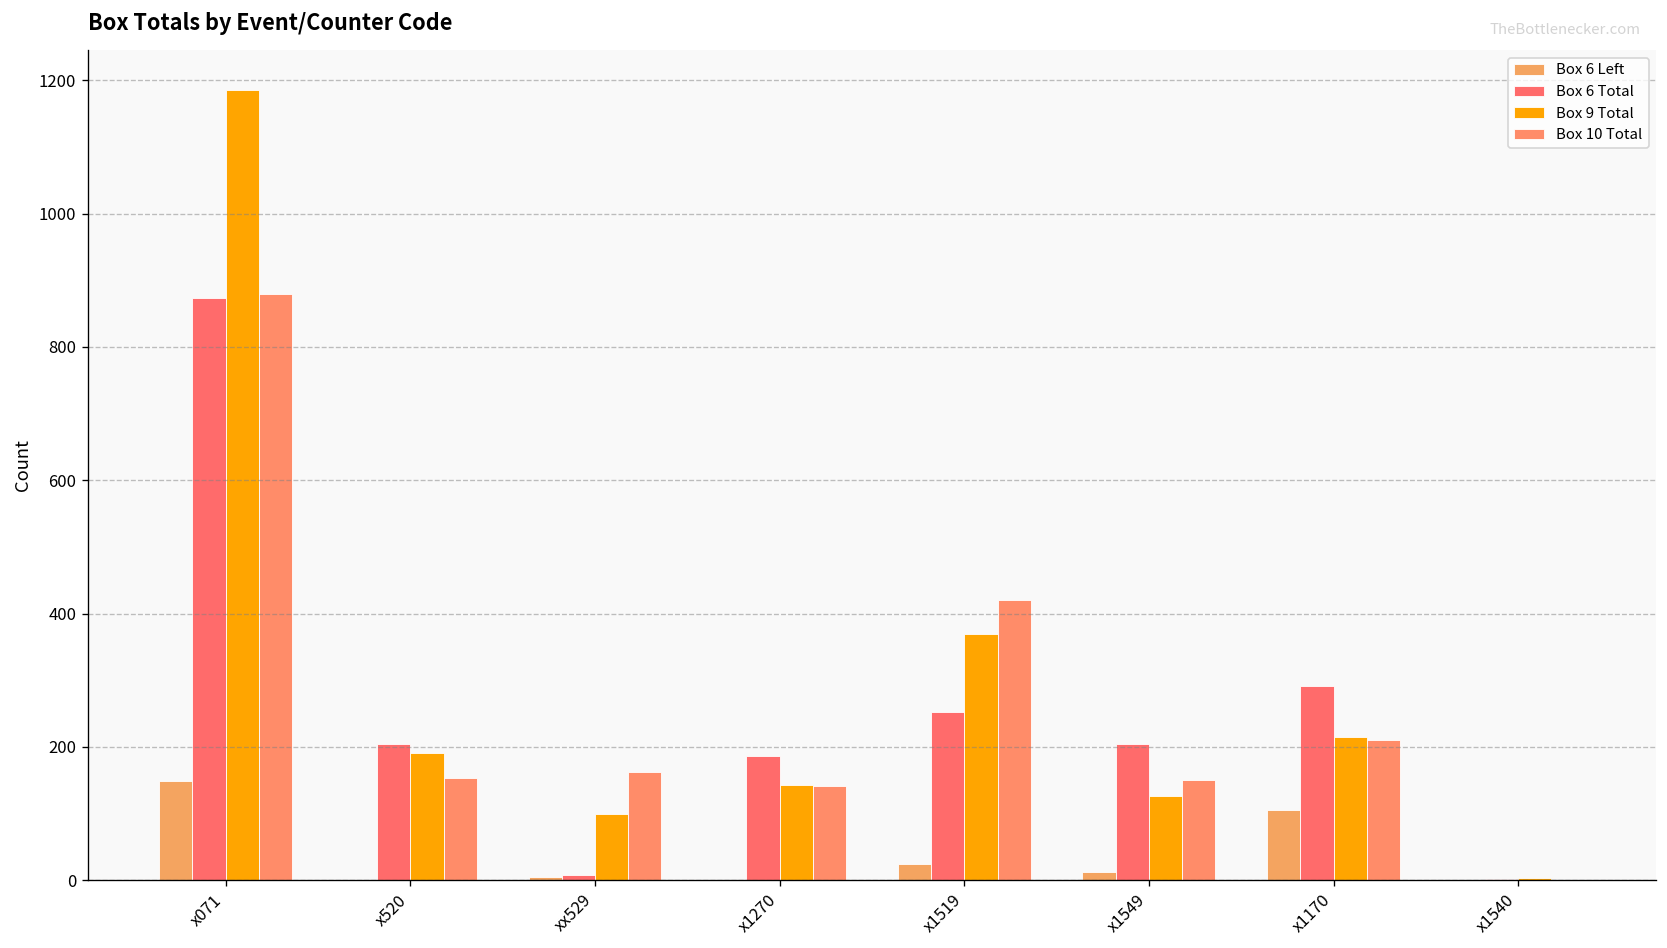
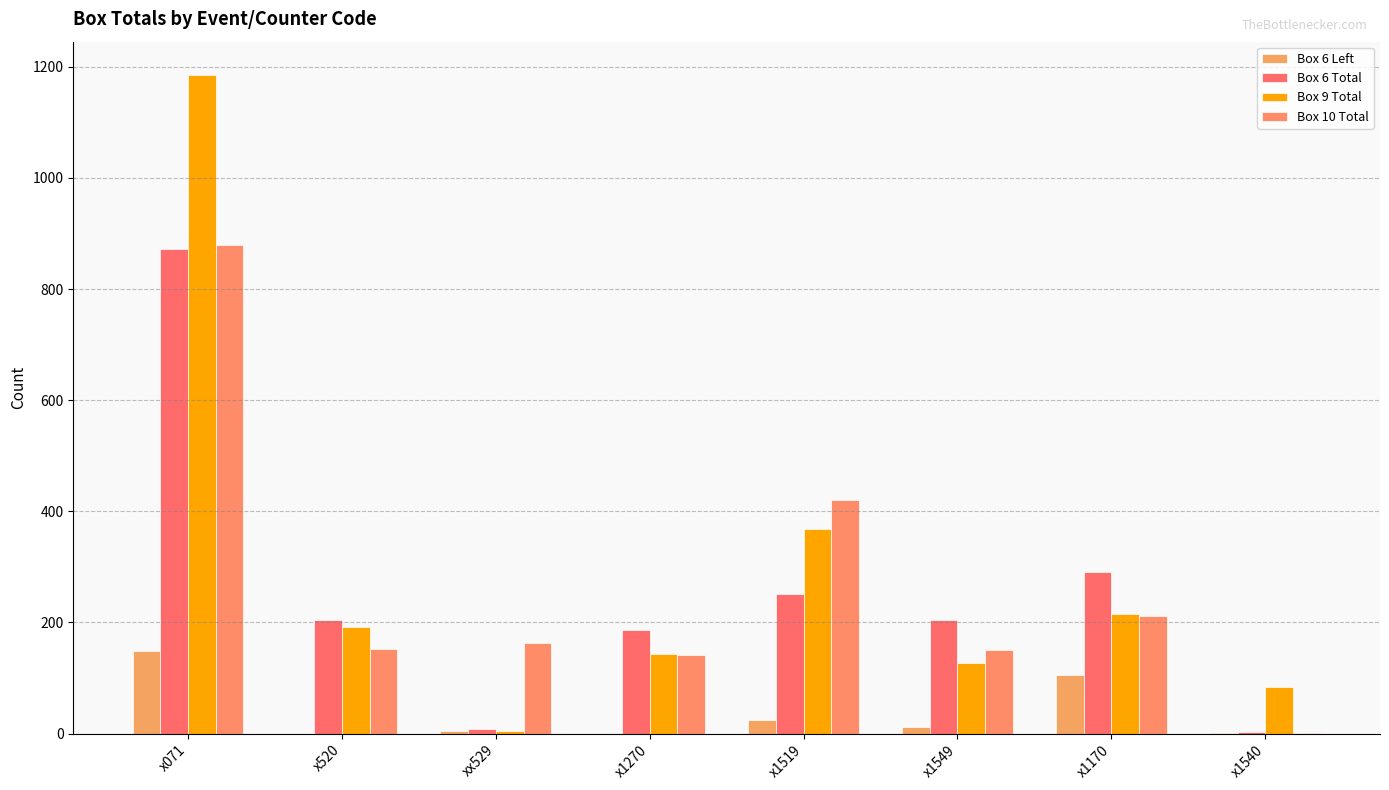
  {
    "Box 9 Total": {
      "x071": 1190,
      "x520": 190,
-     "xx529": 100,
+     "xx529": 0,
      "x1270": 140,
      "x1519": 370,
      "x1549": 130,
      "x1170": 220,
-     "x1540": 0
+     "x1540": 80
    }
  }
